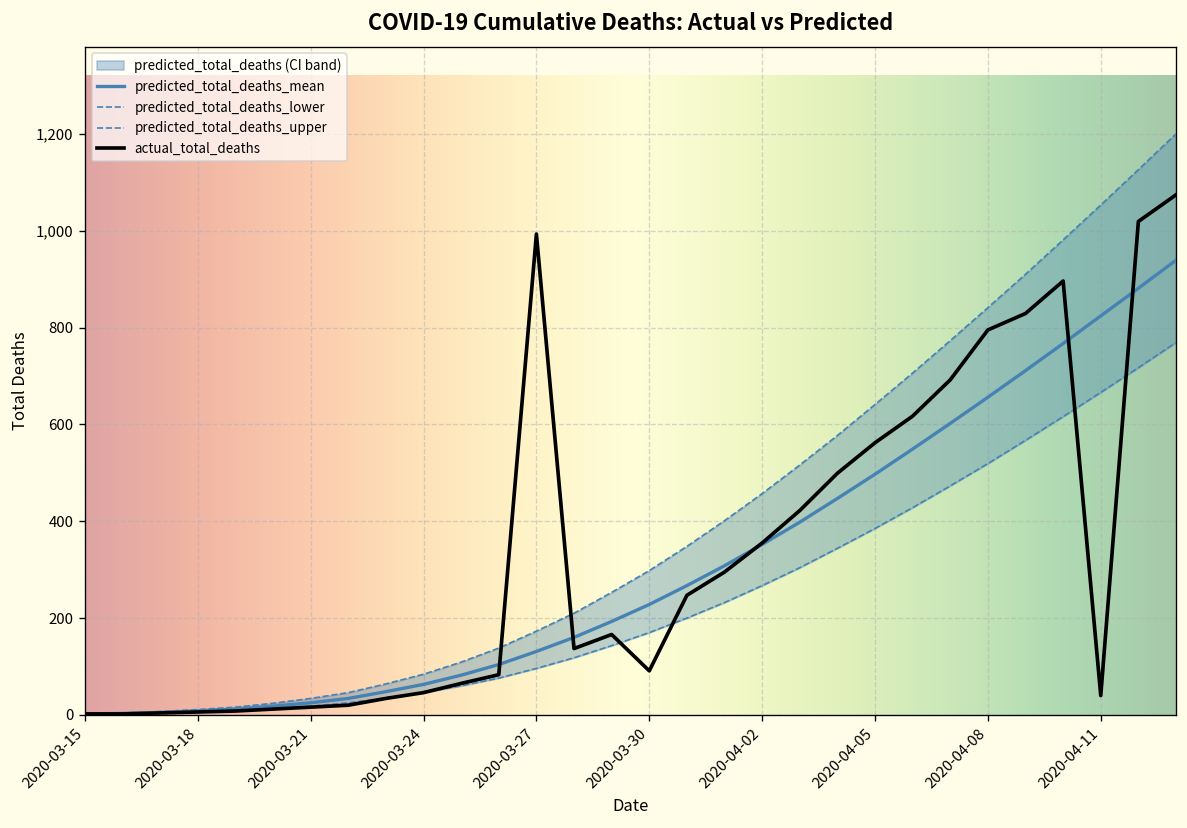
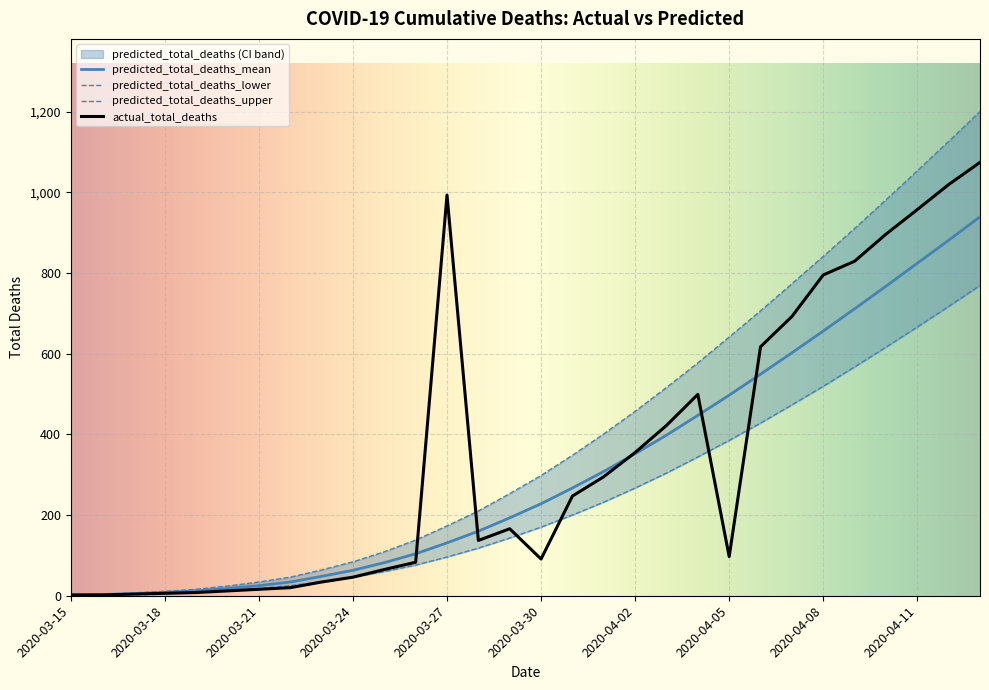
  {
    "actual_total_deaths": {
      "2020-03-27": 990,
      "2020-03-30": 90,
-     "2020-04-05": 560,
+     "2020-04-05": 100,
      "2020-04-08": 800,
-     "2020-04-11": 40
+     "2020-04-11": 960
    }
  }
